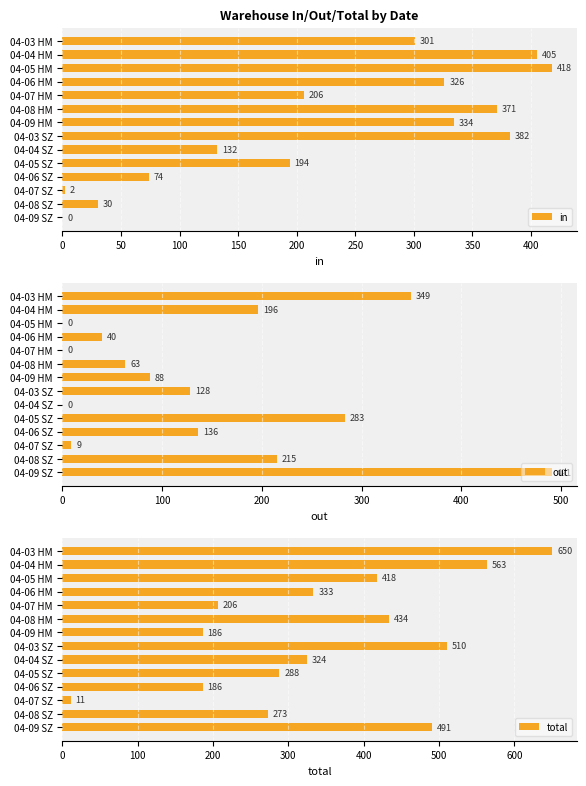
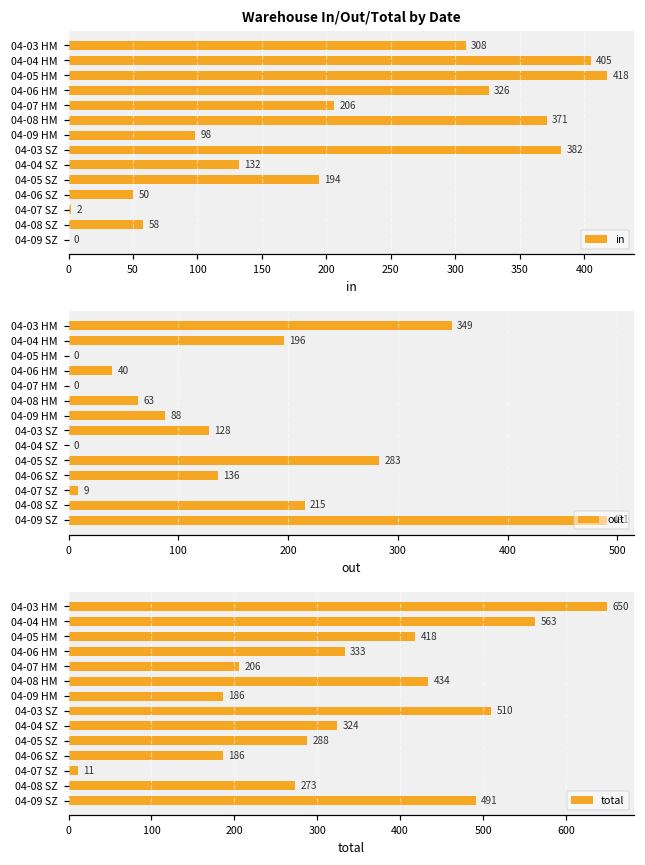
  {
    "Warehouse In/Out/Total by Date": {
-     "04-03 HM": 301,
+     "04-03 HM": 308,
      "04-04 HM": 405,
      "04-05 HM": 418,
      "04-06 HM": 326,
      "04-07 HM": 206,
      "04-08 HM": 371,
-     "04-09 HM": 334,
+     "04-09 HM": 98,
      "04-03 SZ": 382,
      "04-04 SZ": 132,
      "04-05 SZ": 194,
-     "04-06 SZ": 74,
+     "04-06 SZ": 50,
      "04-07 SZ": 2,
-     "04-08 SZ": 30,
+     "04-08 SZ": 58,
      "04-09 SZ": 0
    }
  }
